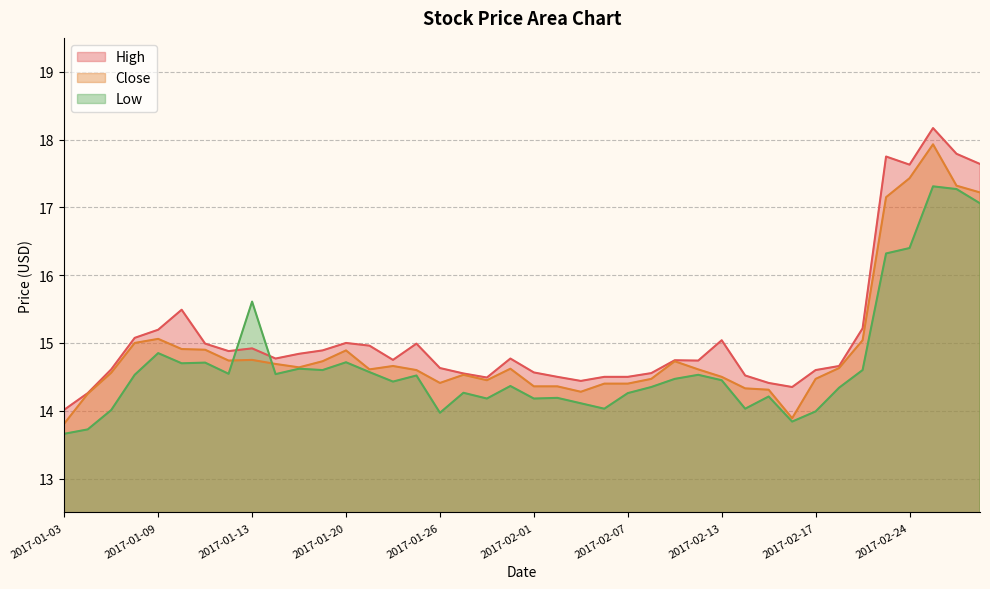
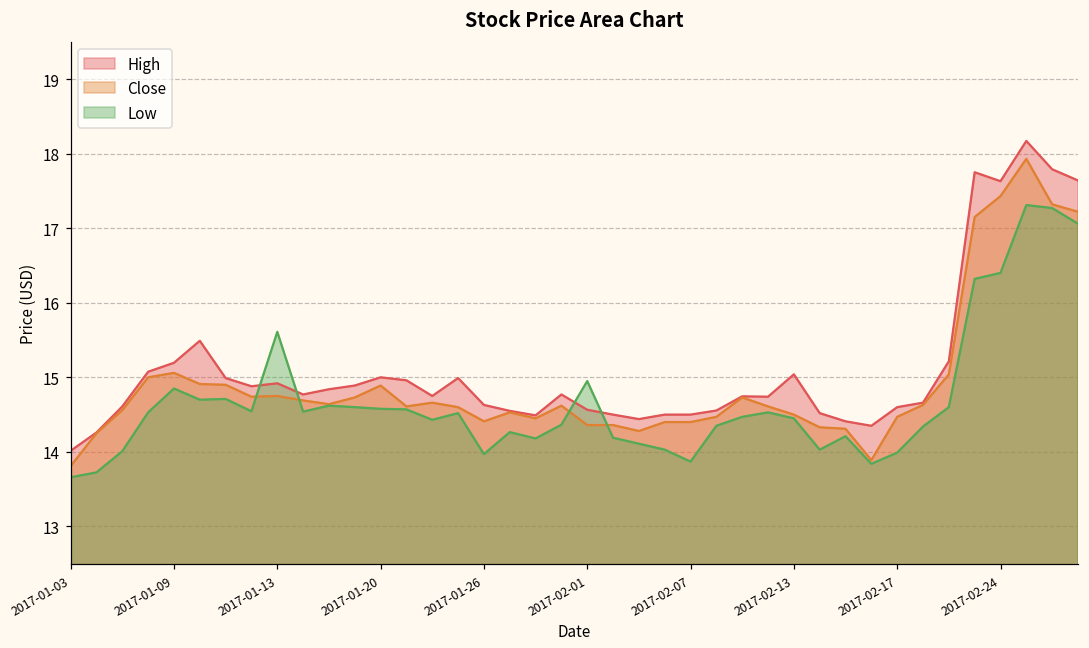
  {
    "Low": {
      "2017-01-03": 13.7,
      "2017-01-09": 14.9,
      "2017-01-13": 15.6,
-     "2017-01-20": 14.7,
+     "2017-01-20": 14.6,
      "2017-01-26": 14.0,
-     "2017-02-01": 14.2,
-     "2017-02-07": 14.3,
+     "2017-02-01": 15.0,
+     "2017-02-07": 13.9,
      "2017-02-13": 14.5,
      "2017-02-17": 14.0,
      "2017-02-24": 16.4
    }
  }
